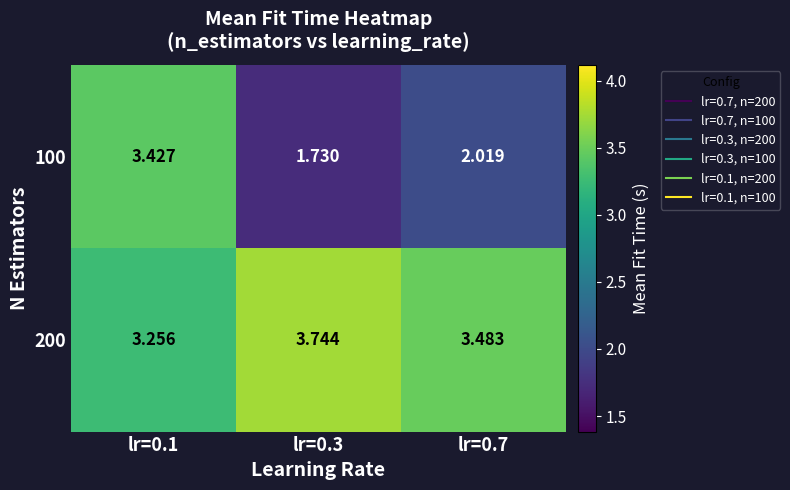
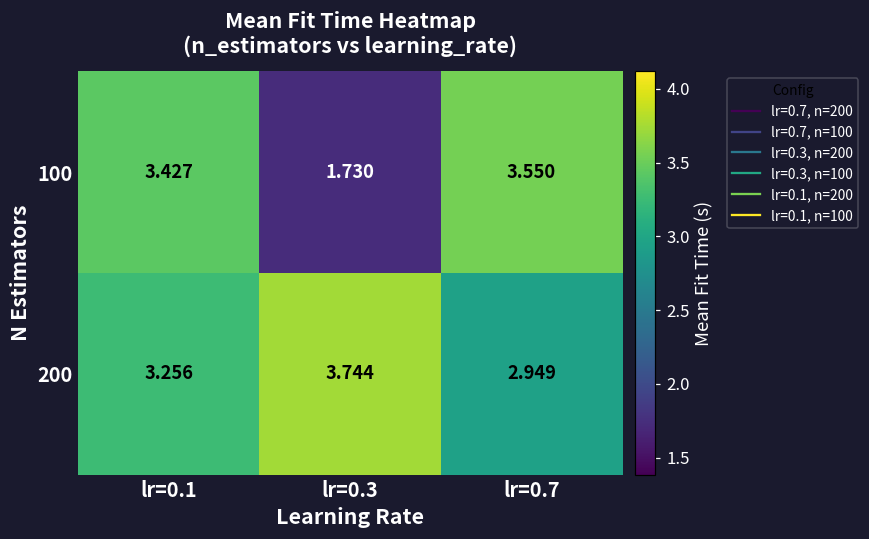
  {
    "100": {
      "lr=0.1": 3.427,
      "lr=0.3": 1.730,
-     "lr=0.7": 2.019
+     "lr=0.7": 3.550
    },
    "200": {
      "lr=0.1": 3.256,
      "lr=0.3": 3.744,
-     "lr=0.7": 3.483
+     "lr=0.7": 2.949
    }
  }
